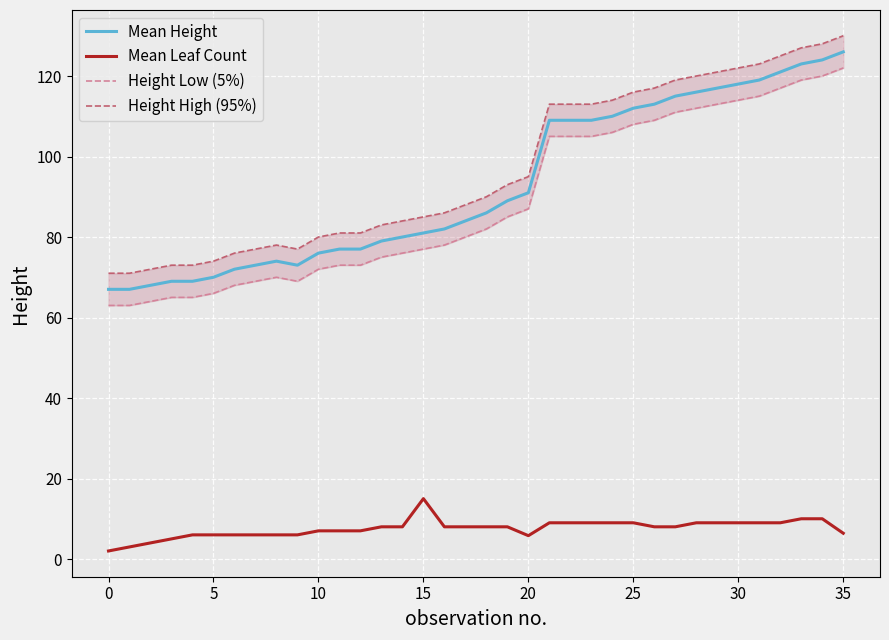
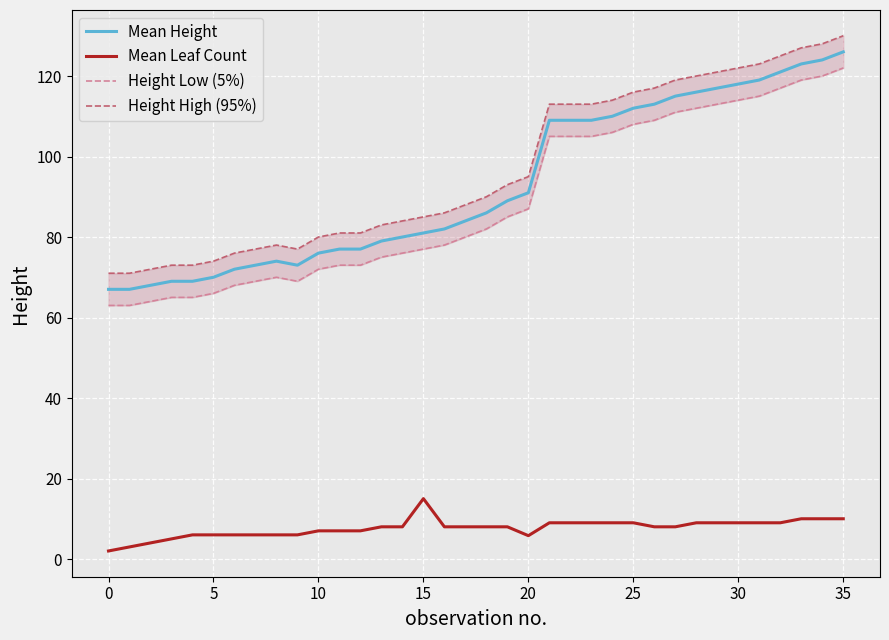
  {
    "Mean Height": {
      "0": 67,
      "5": 70,
      "10": 76,
      "15": 81,
      "20": 91,
      "25": 112,
      "30": 118,
      "35": 126
    },
    "Mean Leaf Count": {
      "0": 2,
      "5": 6,
      "10": 7,
      "15": 15,
      "20": 6,
      "25": 9,
      "30": 9,
-     "35": 6
+     "35": 10
    }
  }
